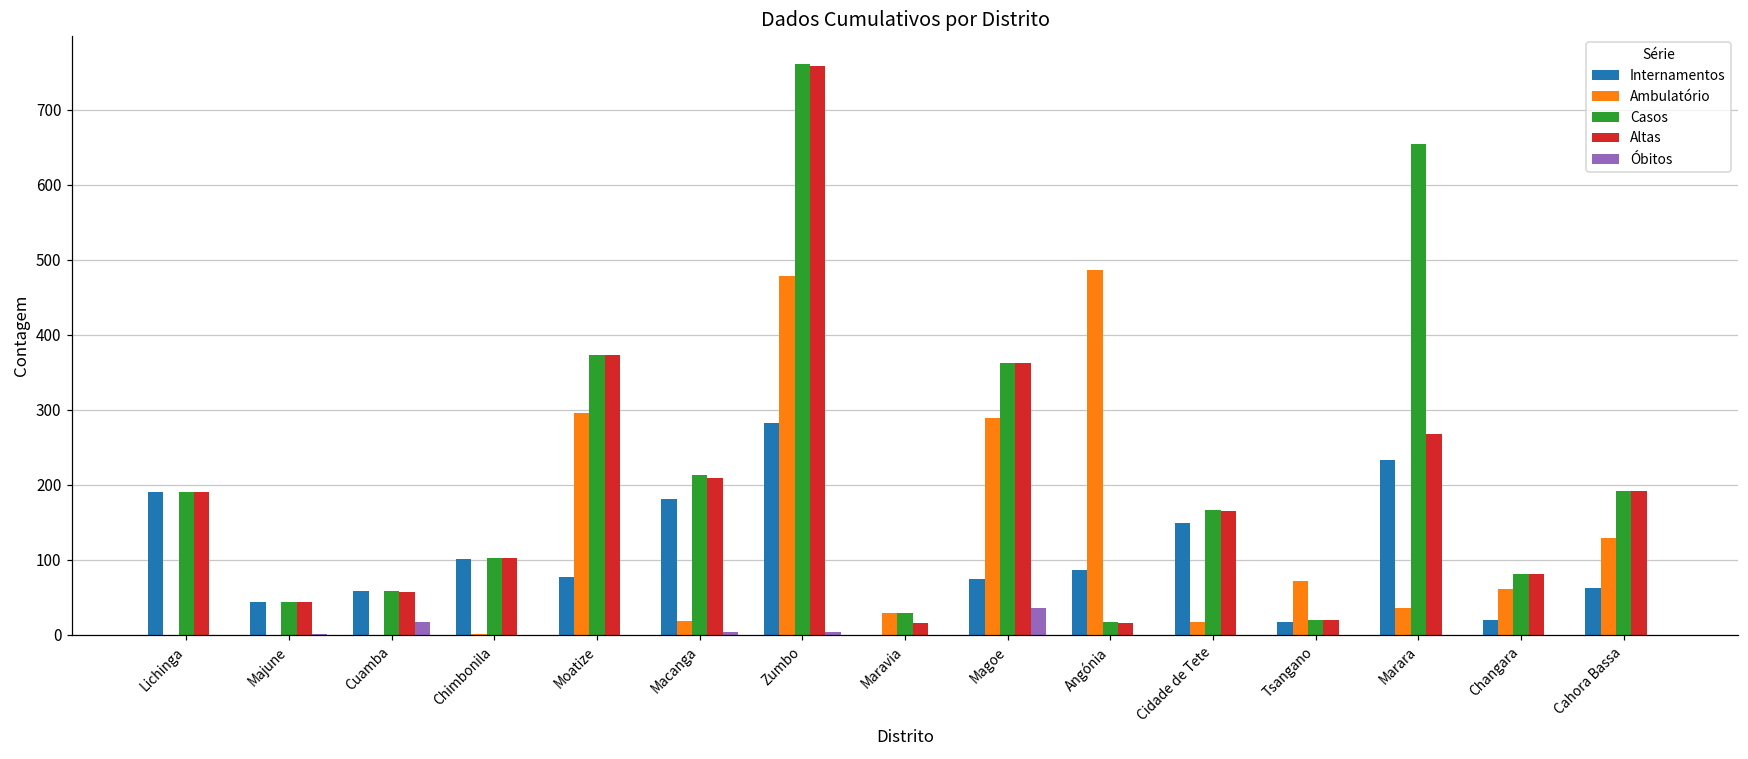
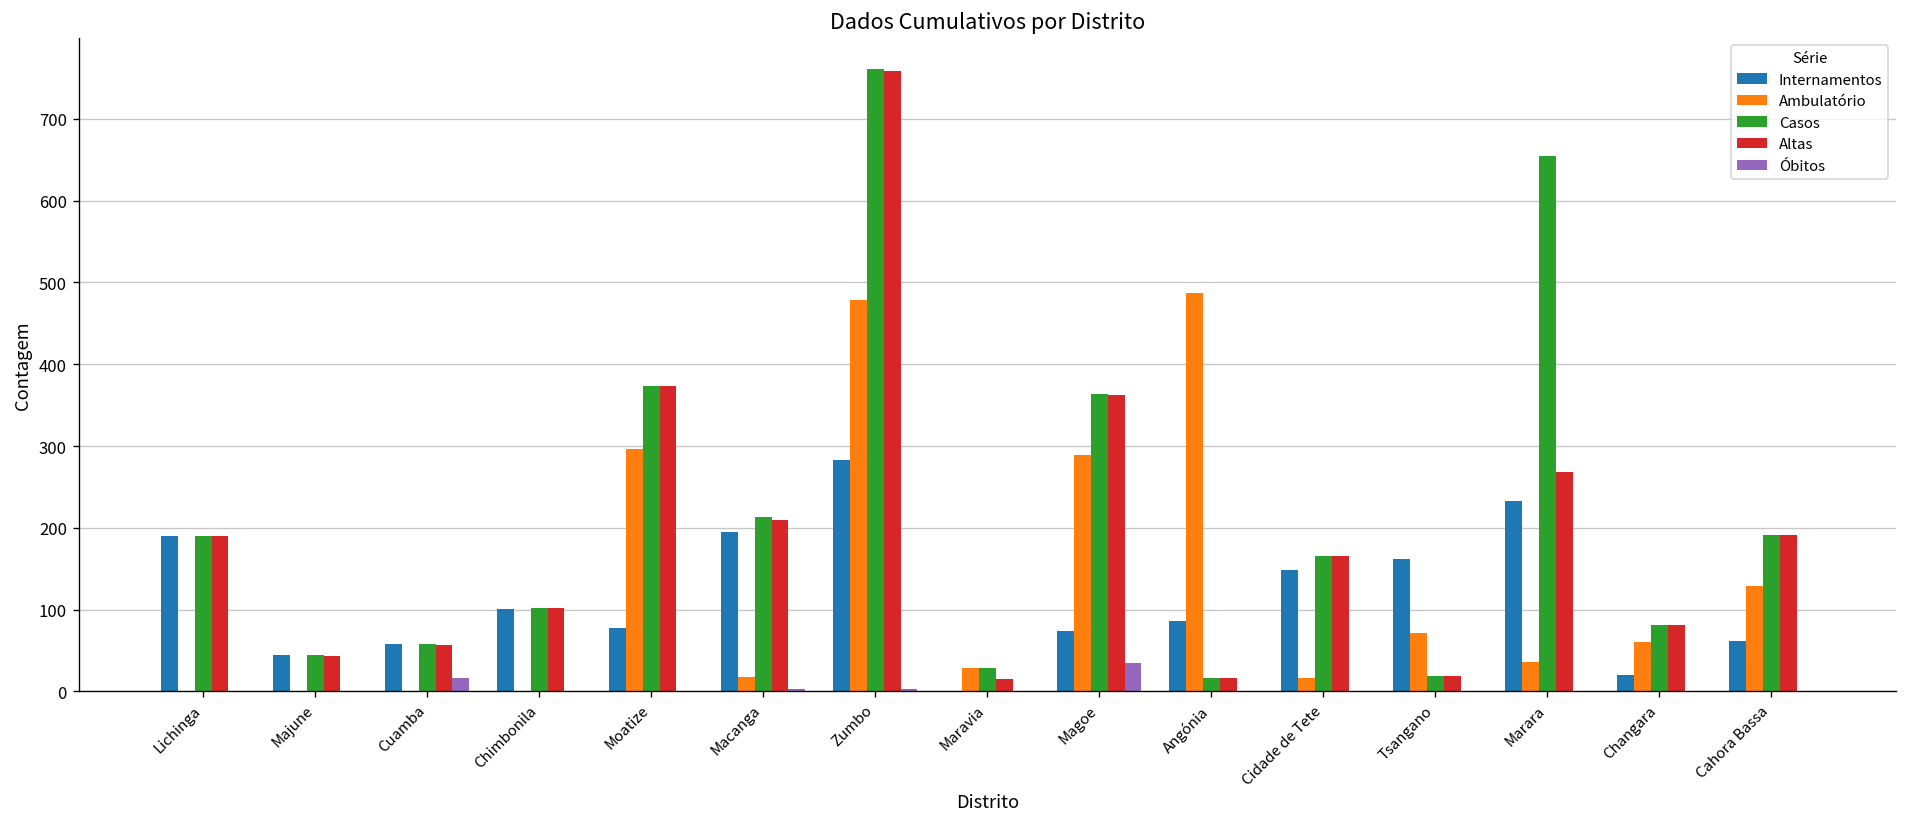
  {
    "Internamentos": {
      "Lichinga": 190,
      "Majune": 40,
      "Cuamba": 60,
      "Chimbonila": 100,
      "Moatize": 80,
-     "Macanga": 180,
+     "Macanga": 200,
      "Zumbo": 280,
      "Maravia": 0,
      "Magoe": 70,
      "Angónia": 90,
      "Cidade de Tete": 150,
-     "Tsangano": 20,
+     "Tsangano": 160,
      "Marara": 230,
      "Changara": 20,
      "Cahora Bassa": 60
    },
    "Ambulatório": {
      "Lichinga": 0,
      "Majune": 0,
      "Cuamba": 0,
      "Moatize": 300,
      "Macanga": 20,
      "Zumbo": 480,
      "Maravia": 30,
      "Magoe": 290,
      "Angónia": 490,
      "Cidade de Tete": 20,
      "Tsangano": 70,
      "Marara": 40,
      "Changara": 60,
      "Cahora Bassa": 130
    },
    "Casos": {
      "Lichinga": 190,
      "Majune": 40,
      "Cuamba": 60,
      "Chimbonila": 100,
      "Moatize": 370,
      "Macanga": 210,
      "Zumbo": 760,
      "Maravia": 30,
      "Magoe": 360,
      "Angónia": 20,
      "Cidade de Tete": 170,
      "Tsangano": 20,
      "Marara": 650,
      "Changara": 80,
      "Cahora Bassa": 190
    },
    "Altas": {
      "Lichinga": 190,
      "Majune": 40,
      "Cuamba": 60,
      "Chimbonila": 100,
      "Moatize": 370,
      "Macanga": 210,
      "Zumbo": 760,
      "Maravia": 20,
      "Magoe": 360,
      "Angónia": 20,
      "Cidade de Tete": 170,
      "Tsangano": 20,
      "Marara": 270,
      "Changara": 80,
      "Cahora Bassa": 190
    },
    "Óbitos": {
      "Lichinga": 0,
      "Cuamba": 20,
      "Chimbonila": 0,
      "Moatize": 0,
      "Maravia": 0,
      "Magoe": 40,
      "Angónia": 0,
      "Cidade de Tete": 0,
      "Tsangano": 0,
      "Marara": 0,
      "Changara": 0,
      "Cahora Bassa": 0
    }
  }
